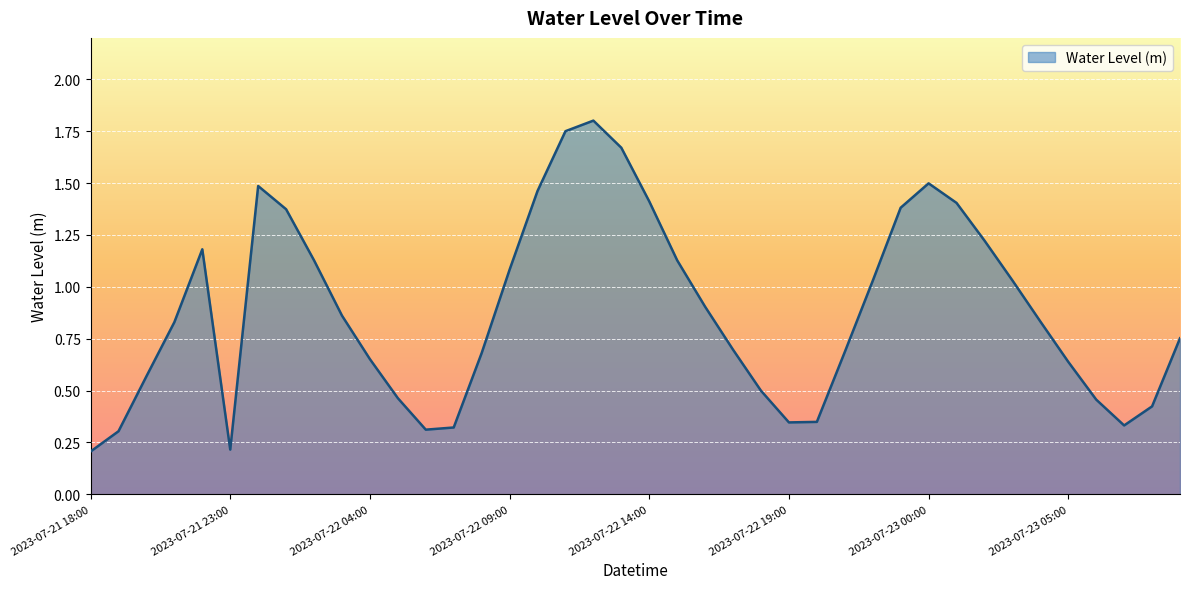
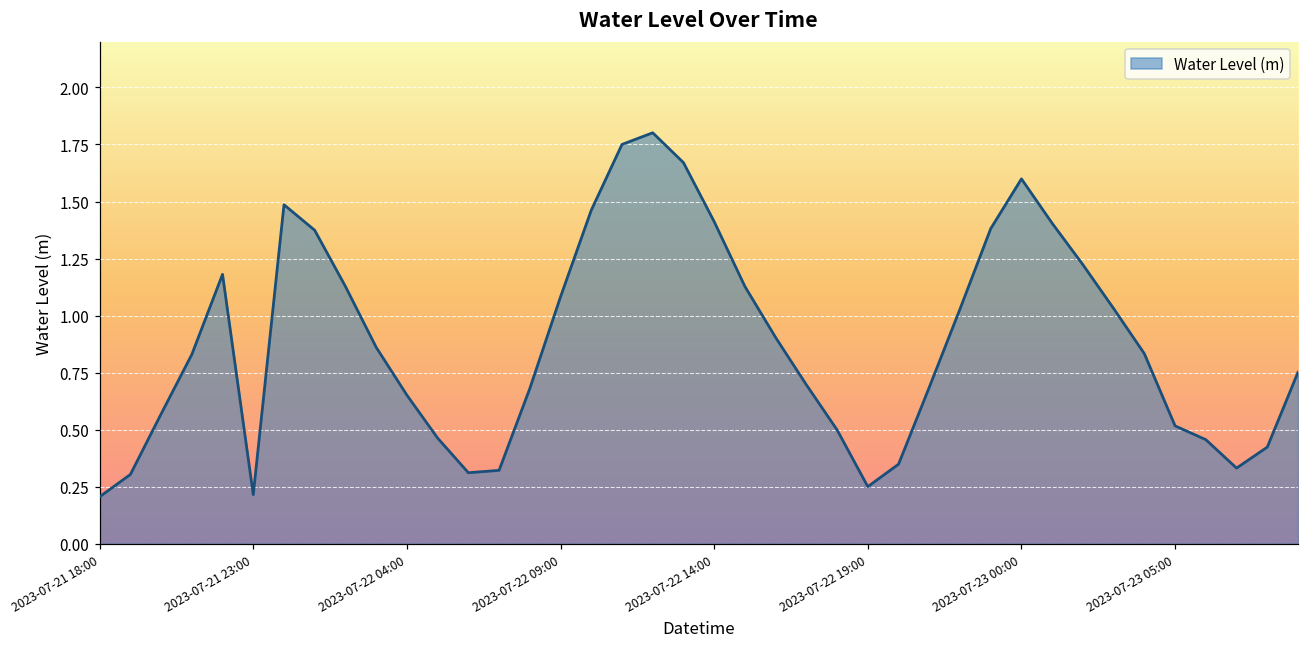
  {
    "2023-07-21 18:00": 0.21,
    "2023-07-21 23:00": 0.22,
    "2023-07-22 04:00": 0.65,
    "2023-07-22 09:00": 1.08,
    "2023-07-22 14:00": 1.41,
-   "2023-07-22 19:00": 0.35,
-   "2023-07-23 00:00": 1.50,
-   "2023-07-23 05:00": 0.64
+   "2023-07-22 19:00": 0.25,
+   "2023-07-23 00:00": 1.60,
+   "2023-07-23 05:00": 0.52
  }
